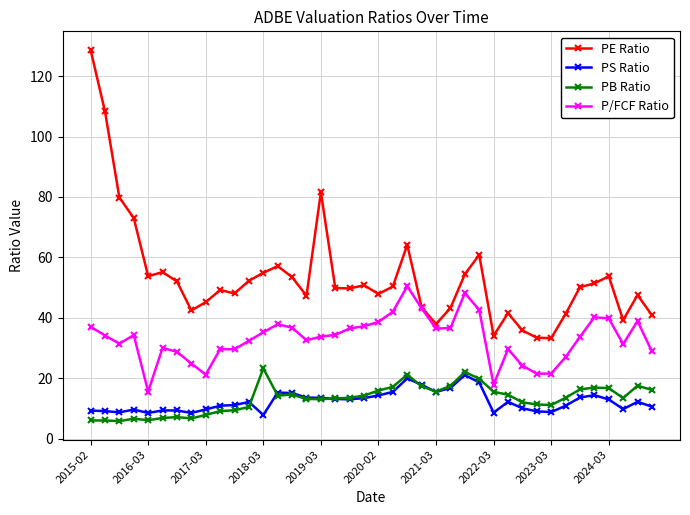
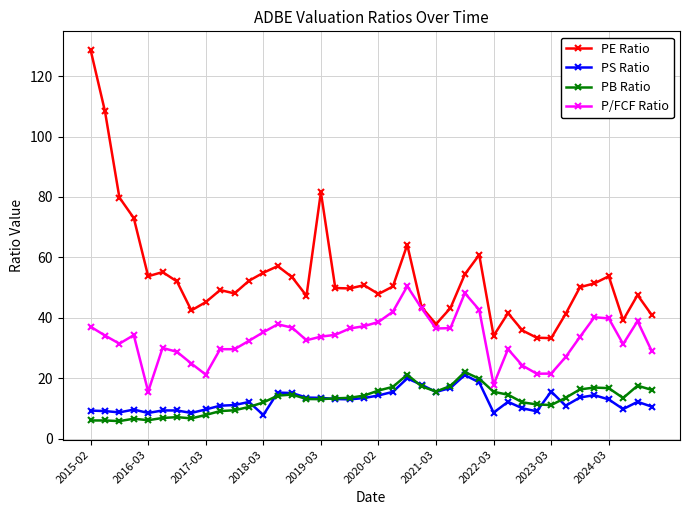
  {
    "PE Ratio": {
      "2015-02": 129,
      "2016-03": 54,
      "2017-03": 45,
      "2018-03": 55,
      "2019-03": 82,
      "2020-02": 48,
      "2021-03": 38,
      "2022-03": 34,
      "2023-03": 33,
      "2024-03": 54
    },
    "PS Ratio": {
      "2015-02": 9,
      "2016-03": 8,
      "2017-03": 10,
      "2018-03": 8,
      "2020-02": 14,
      "2022-03": 9,
-     "2023-03": 9,
+     "2023-03": 16,
      "2024-03": 13
    },
    "PB Ratio": {
      "2015-02": 6,
      "2016-03": 6,
      "2017-03": 8,
-     "2018-03": 23,
+     "2018-03": 12,
      "2020-02": 16,
      "2022-03": 15,
      "2023-03": 11,
      "2024-03": 17
    },
    "P/FCF Ratio": {
      "2015-02": 37,
      "2016-03": 16,
      "2017-03": 21,
      "2018-03": 35,
      "2019-03": 34,
      "2020-02": 39,
      "2021-03": 36,
      "2022-03": 18,
      "2023-03": 22,
      "2024-03": 40
    }
  }
